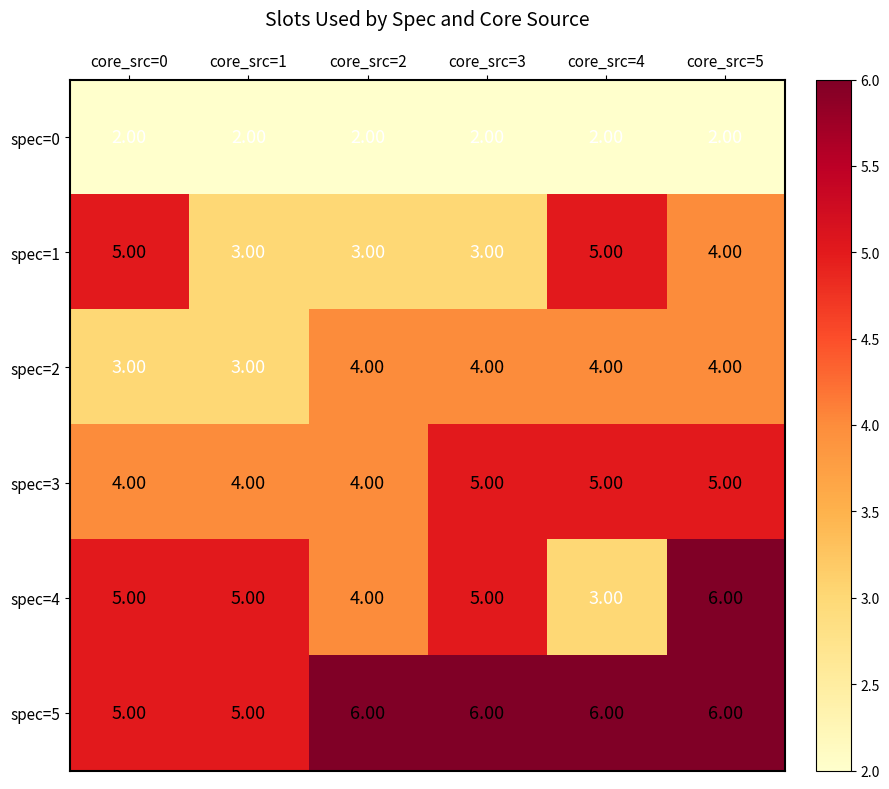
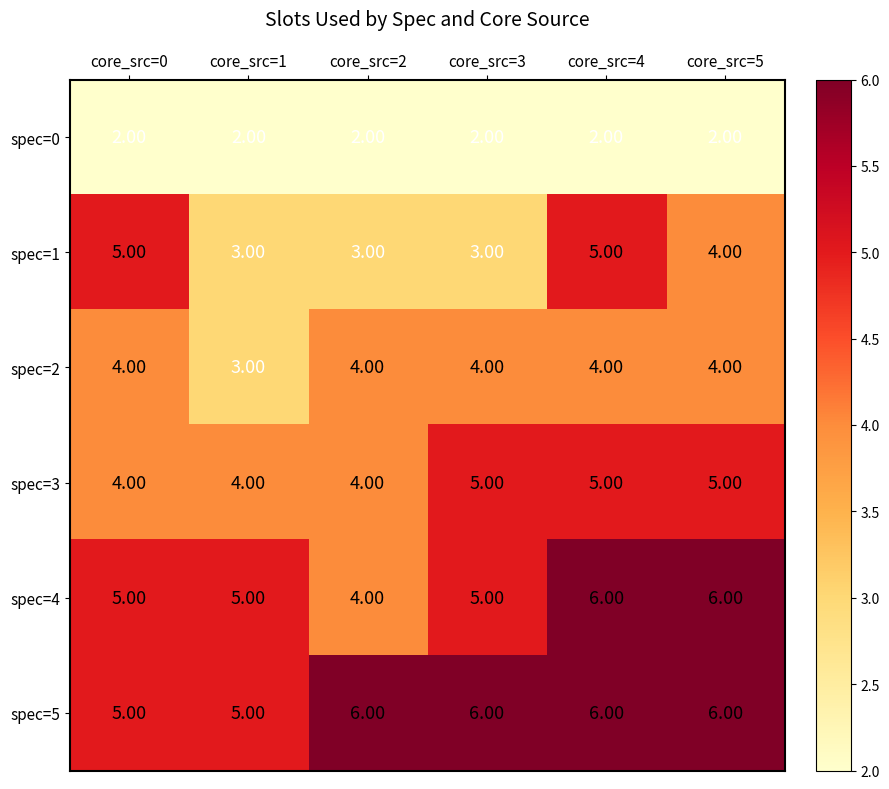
  {
    "spec=0": {
      "core_src=0": 2.00,
      "core_src=1": 2.00,
      "core_src=2": 2.00,
      "core_src=3": 2.00,
      "core_src=4": 2.00,
      "core_src=5": 2.00
    },
    "spec=1": {
      "core_src=0": 5.00,
      "core_src=1": 3.00,
      "core_src=2": 3.00,
      "core_src=3": 3.00,
      "core_src=4": 5.00,
      "core_src=5": 4.00
    },
    "spec=2": {
-     "core_src=0": 3.00,
+     "core_src=0": 4.00,
      "core_src=1": 3.00,
      "core_src=2": 4.00,
      "core_src=3": 4.00,
      "core_src=4": 4.00,
      "core_src=5": 4.00
    },
    "spec=3": {
      "core_src=0": 4.00,
      "core_src=1": 4.00,
      "core_src=2": 4.00,
      "core_src=3": 5.00,
      "core_src=4": 5.00,
      "core_src=5": 5.00
    },
    "spec=4": {
      "core_src=0": 5.00,
      "core_src=1": 5.00,
      "core_src=2": 4.00,
      "core_src=3": 5.00,
-     "core_src=4": 3.00,
+     "core_src=4": 6.00,
      "core_src=5": 6.00
    },
    "spec=5": {
      "core_src=0": 5.00,
      "core_src=1": 5.00,
      "core_src=2": 6.00,
      "core_src=3": 6.00,
      "core_src=4": 6.00,
      "core_src=5": 6.00
    }
  }
